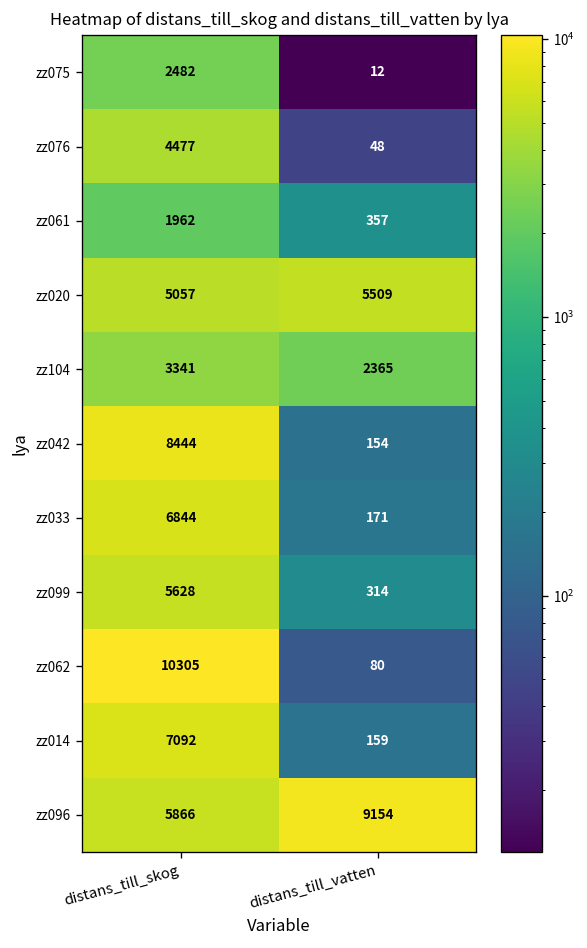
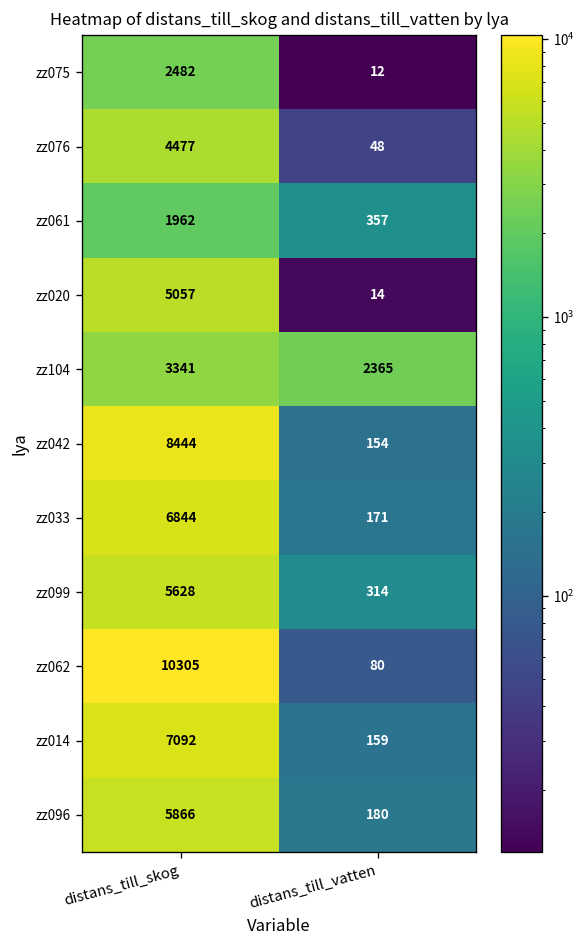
  {
    "zz075": {
      "distans_till_skog": 2482,
      "distans_till_vatten": 12
    },
    "zz076": {
      "distans_till_skog": 4477,
      "distans_till_vatten": 48
    },
    "zz061": {
      "distans_till_skog": 1962,
      "distans_till_vatten": 357
    },
    "zz020": {
      "distans_till_skog": 5057,
-     "distans_till_vatten": 5509
+     "distans_till_vatten": 14
    },
    "zz104": {
      "distans_till_skog": 3341,
      "distans_till_vatten": 2365
    },
    "zz042": {
      "distans_till_skog": 8444,
      "distans_till_vatten": 154
    },
    "zz033": {
      "distans_till_skog": 6844,
      "distans_till_vatten": 171
    },
    "zz099": {
      "distans_till_skog": 5628,
      "distans_till_vatten": 314
    },
    "zz062": {
      "distans_till_skog": 10305,
      "distans_till_vatten": 80
    },
    "zz014": {
      "distans_till_skog": 7092,
      "distans_till_vatten": 159
    },
    "zz096": {
      "distans_till_skog": 5866,
-     "distans_till_vatten": 9154
+     "distans_till_vatten": 180
    }
  }
